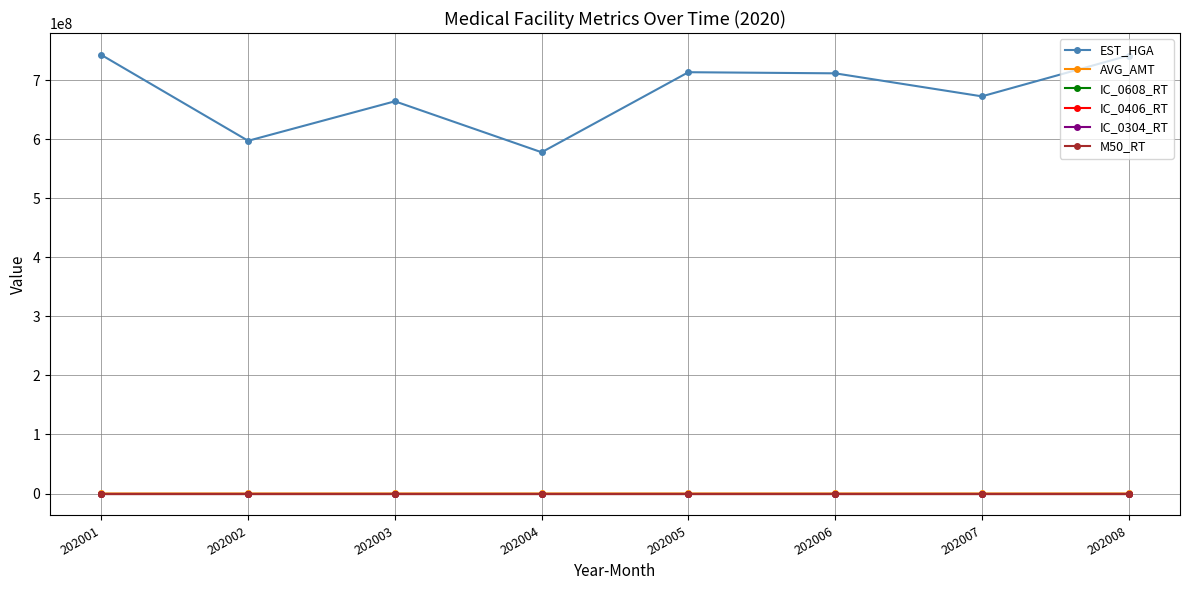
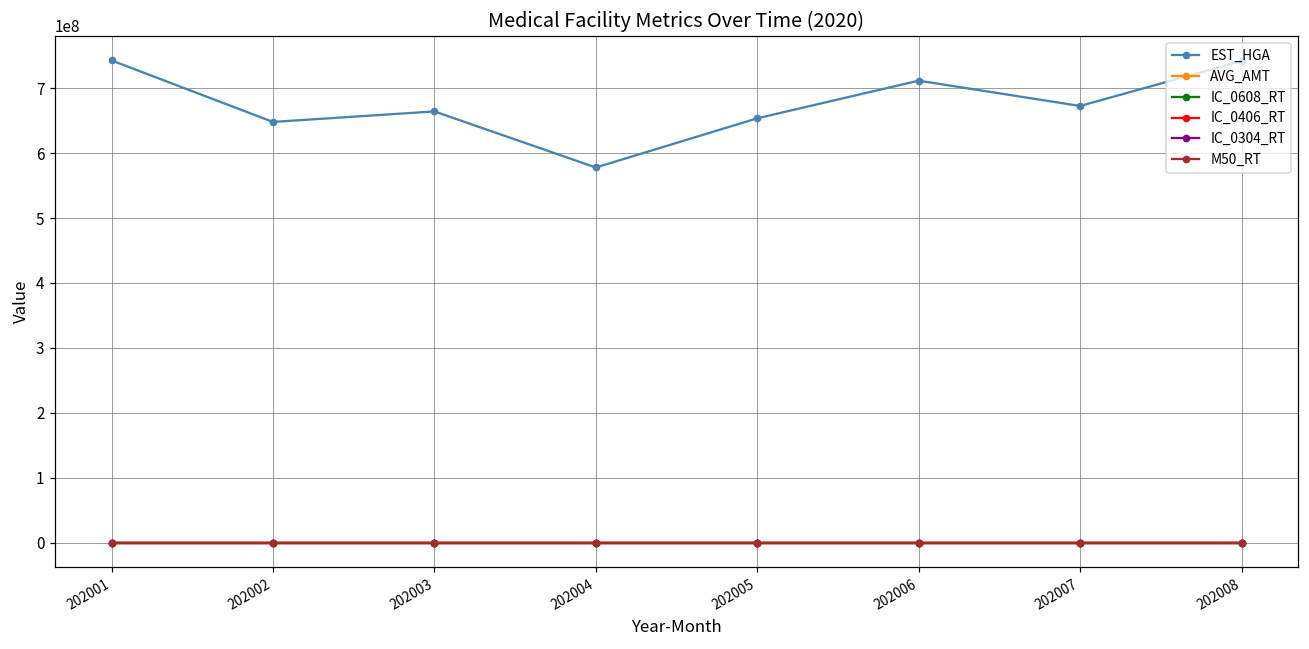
  {
    "EST_HGA": {
      "202001": 740000000,
-     "202002": 600000000,
+     "202002": 650000000,
      "202003": 660000000,
      "202004": 580000000,
-     "202005": 710000000,
+     "202005": 650000000,
      "202006": 710000000,
      "202007": 670000000
    },
    "M50_RT": {
      "202001": 0,
      "202002": 0,
      "202003": 0,
      "202004": 0,
      "202005": 0,
      "202006": 0,
      "202007": 0,
      "202008": 0
    }
  }
